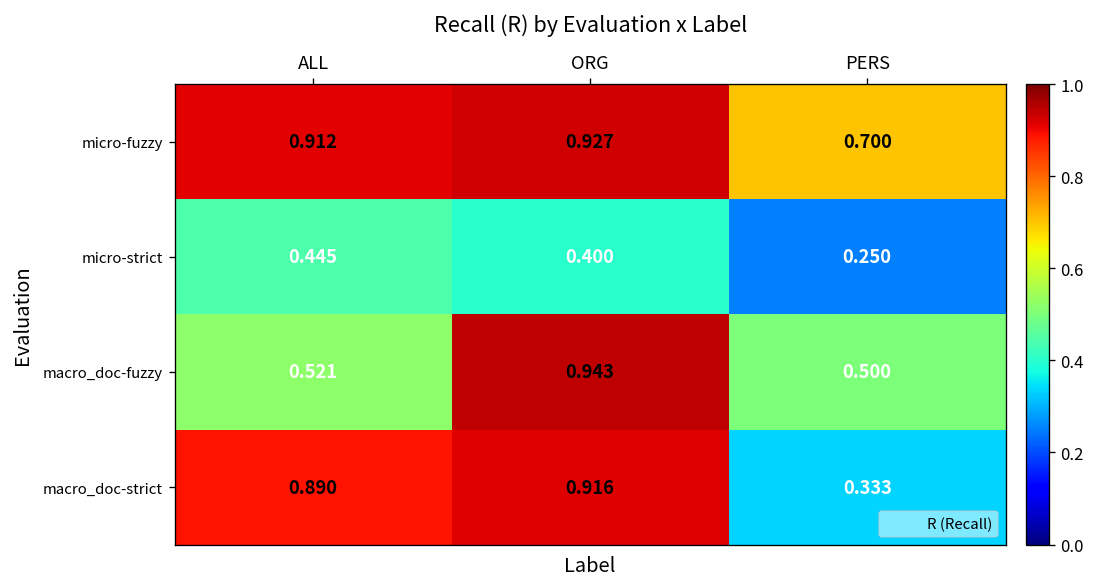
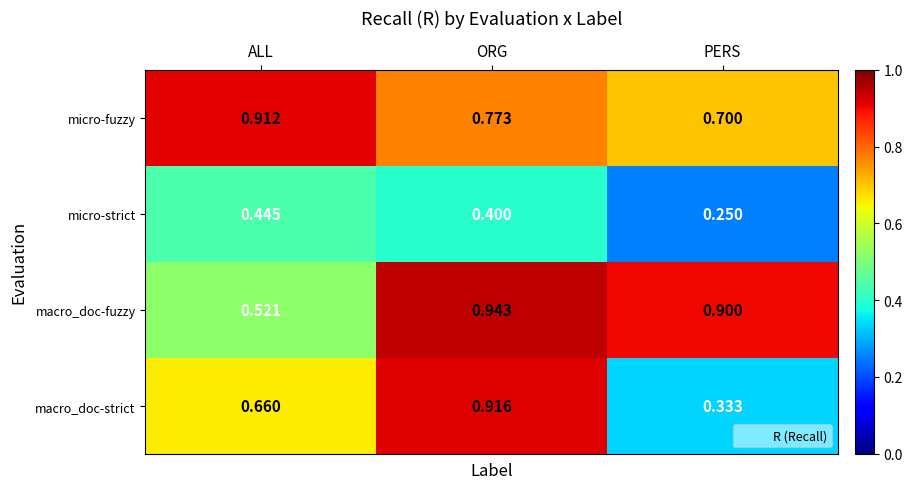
  {
    "micro-fuzzy": {
      "ALL": 0.912,
-     "ORG": 0.927,
+     "ORG": 0.773,
      "PERS": 0.700
    },
    "micro-strict": {
      "ALL": 0.445,
      "ORG": 0.400,
      "PERS": 0.250
    },
    "macro_doc-fuzzy": {
      "ALL": 0.521,
      "ORG": 0.943,
-     "PERS": 0.500
+     "PERS": 0.900
    },
    "macro_doc-strict": {
-     "ALL": 0.890,
+     "ALL": 0.660,
      "ORG": 0.916,
      "PERS": 0.333
    }
  }
